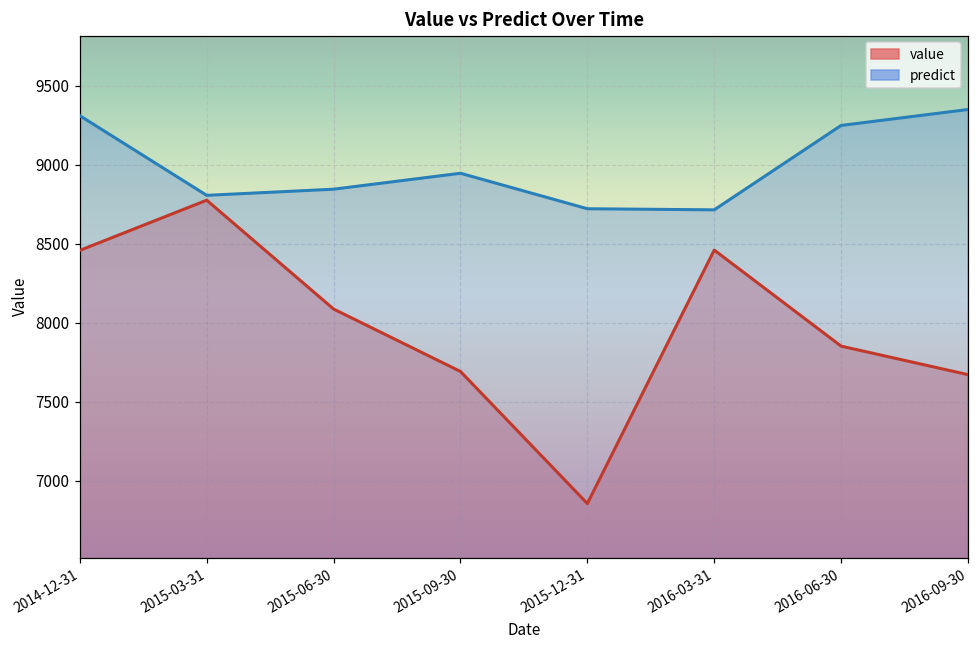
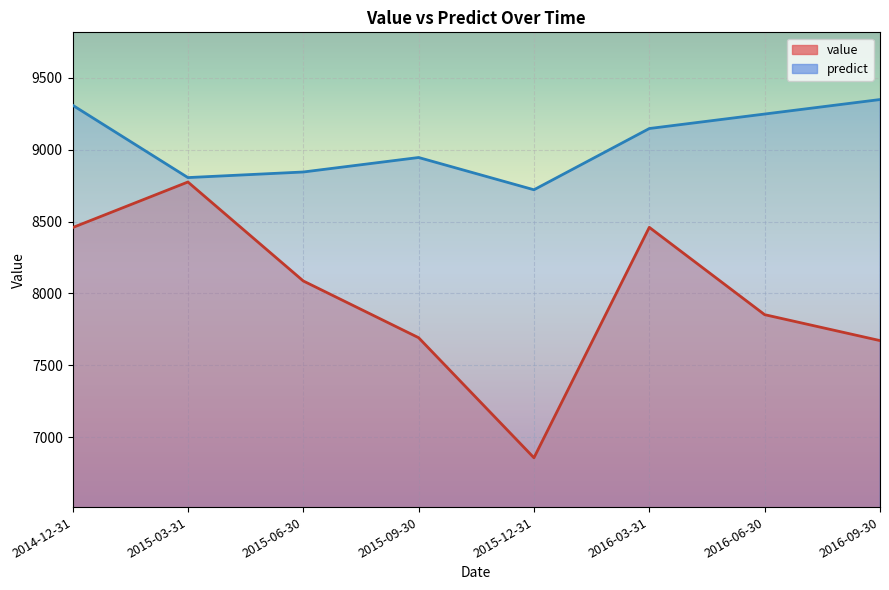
  {
    "value": {
      "2014-12-31": 8460,
      "2015-03-31": 8780,
      "2015-06-30": 8090,
      "2015-09-30": 7690,
      "2015-12-31": 6860,
      "2016-03-31": 8460,
      "2016-06-30": 7850,
      "2016-09-30": 7670
    },
    "predict": {
      "2014-12-31": 9310,
      "2015-03-31": 8810,
      "2015-06-30": 8840,
      "2015-09-30": 8950,
      "2015-12-31": 8720,
-     "2016-03-31": 8710,
+     "2016-03-31": 9150,
      "2016-06-30": 9250,
      "2016-09-30": 9350
    }
  }
